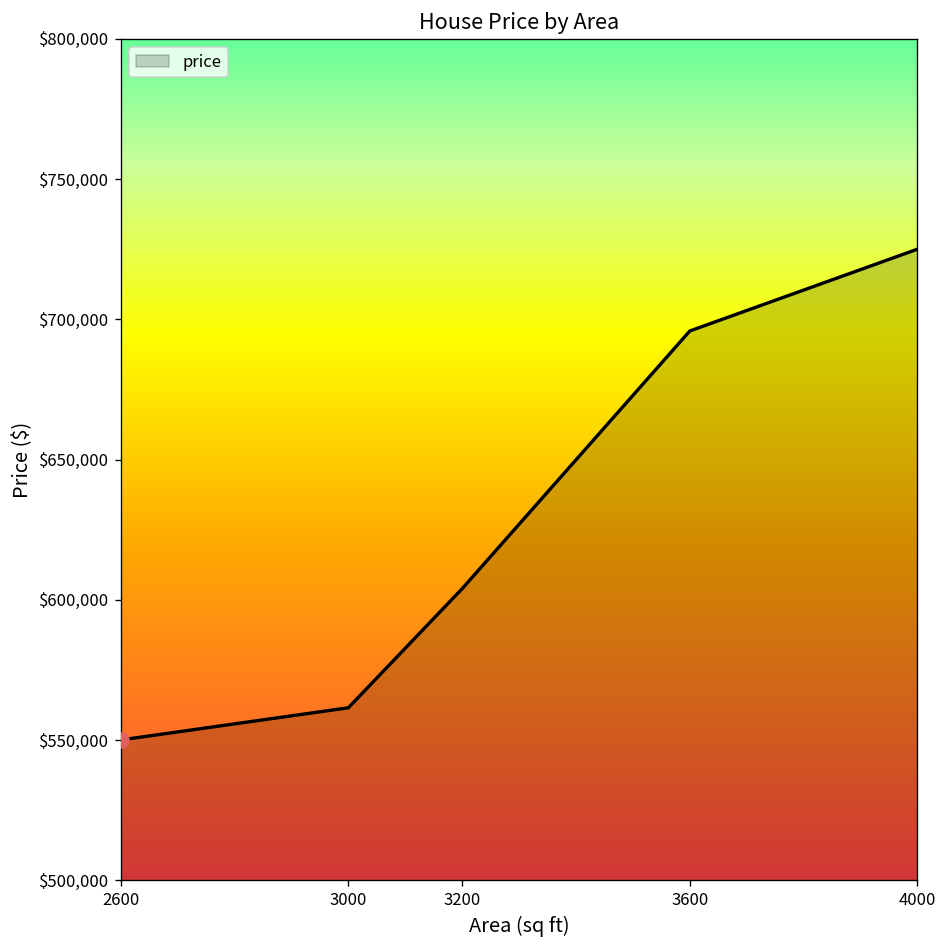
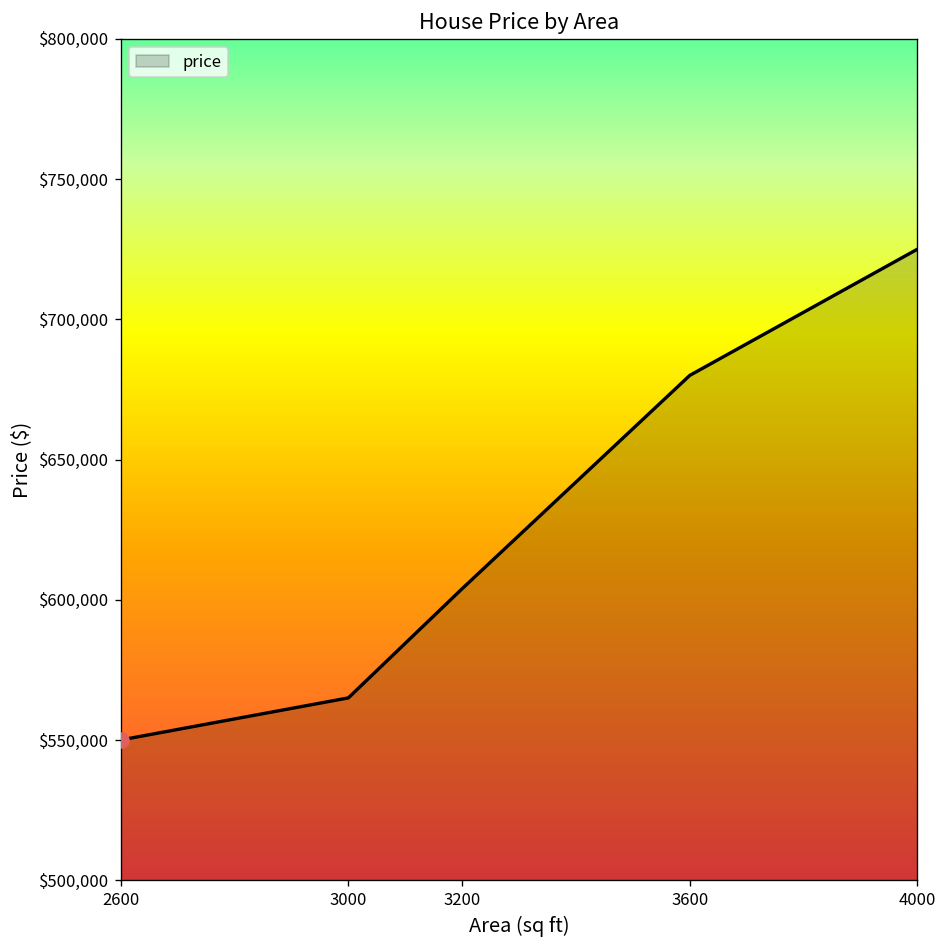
  {
    "price": {
-     "3000": "$561,000",
+     "3000": "$565,000",
      "3200": "$604,000",
-     "3600": "$696,000",
+     "3600": "$680,000",
      "4000": "$725,000"
    }
  }
